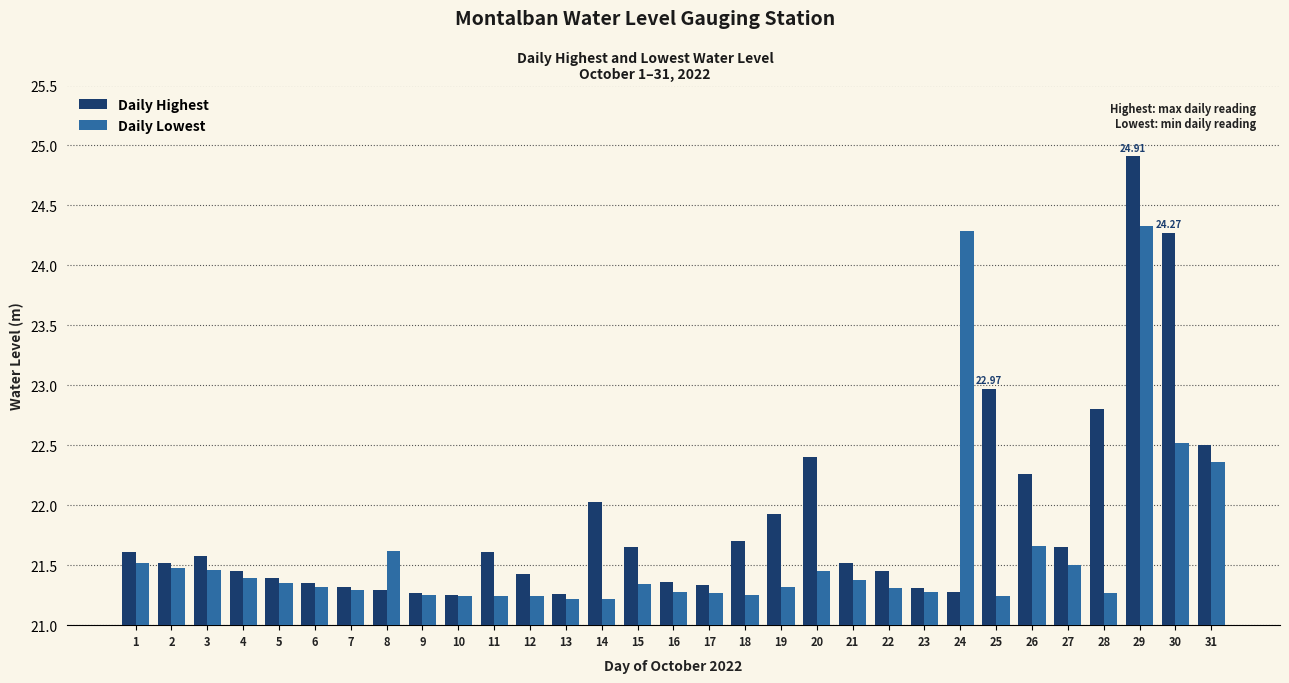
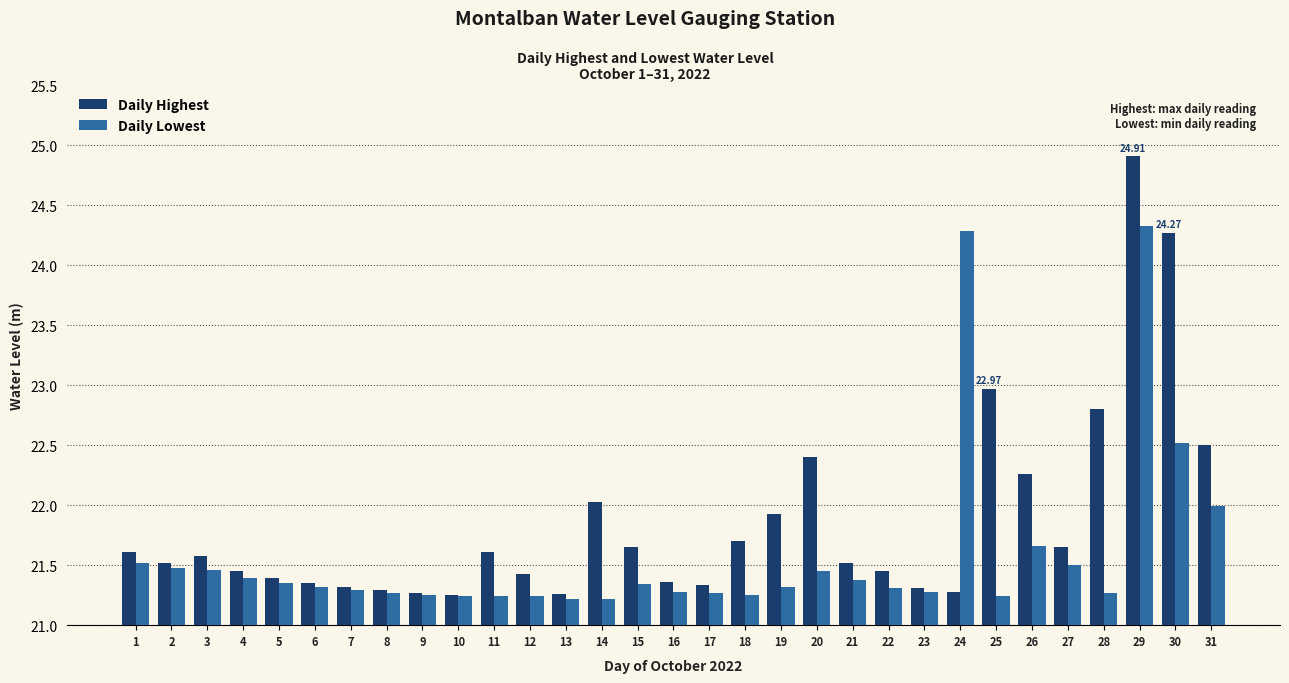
  {
    "Daily Highest": {
      "25": 22.97,
      "29": 24.91,
      "30": 24.27
    },
    "Daily Lowest": {
      "1": 21.52,
      "2": 21.48,
      "3": 21.46,
      "4": 21.39,
      "5": 21.35,
      "6": 21.32,
      "7": 21.29,
-     "8": 21.62,
+     "8": 21.27,
      "9": 21.25,
      "10": 21.24,
      "11": 21.24,
      "12": 21.24,
      "13": 21.22,
      "14": 21.22,
      "15": 21.34,
      "16": 21.28,
      "17": 21.27,
      "18": 21.25,
      "19": 21.32,
      "20": 21.45,
      "21": 21.38,
      "22": 21.31,
      "23": 21.28,
      "24": 24.29,
      "25": 21.24,
      "26": 21.66,
      "27": 21.50,
      "28": 21.27,
      "29": 24.33,
      "30": 22.52,
-     "31": 22.36
+     "31": 21.99
    }
  }
